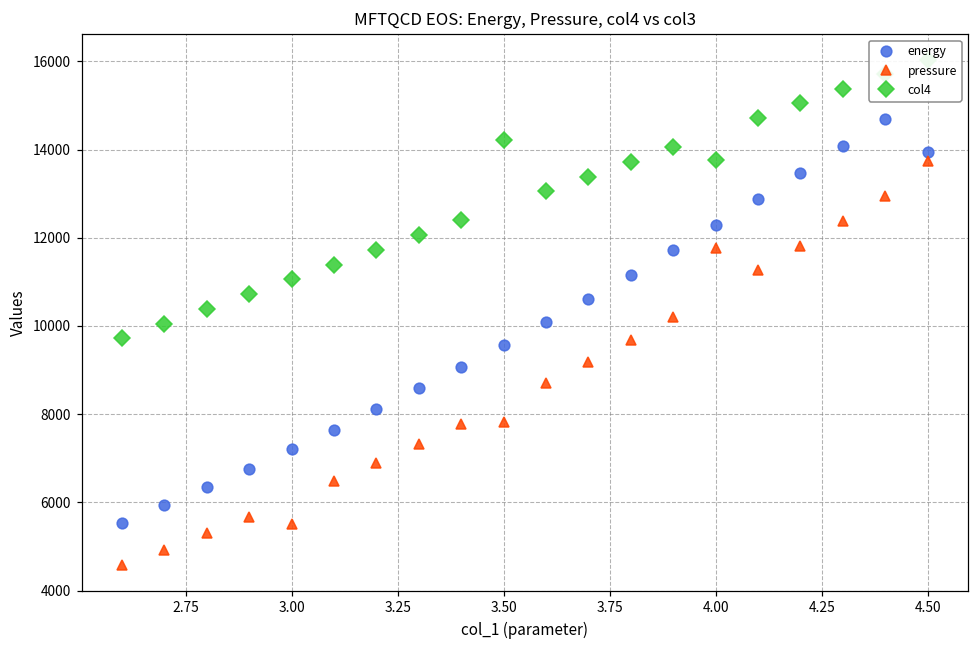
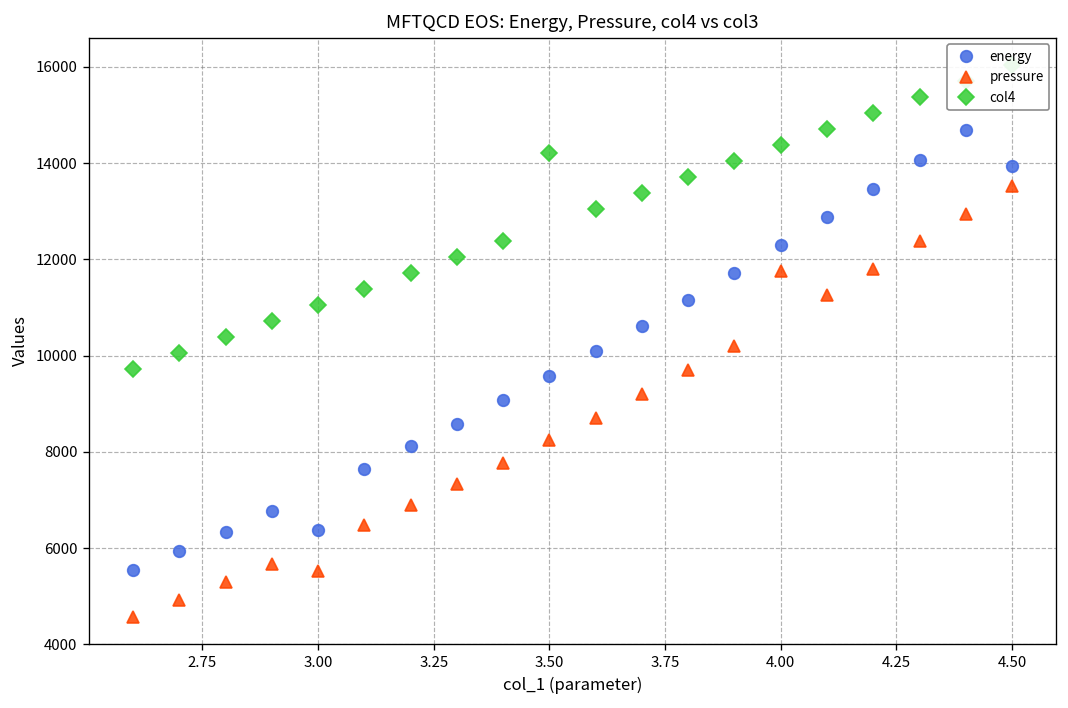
  {
    "energy": {
-     "3.00": 7200,
+     "3.00": 6400,
      "3.50": 9600,
      "4.00": 12300,
      "4.50": 13900
    },
    "pressure": {
      "3.00": 5500,
-     "3.50": 7800,
+     "3.50": 8200,
      "4.00": 11800,
-     "4.50": 13700
+     "4.50": 13500
    },
    "col4": {
      "3.00": 11100,
      "3.50": 14200,
-     "4.00": 13800
+     "4.00": 14400
    }
  }
